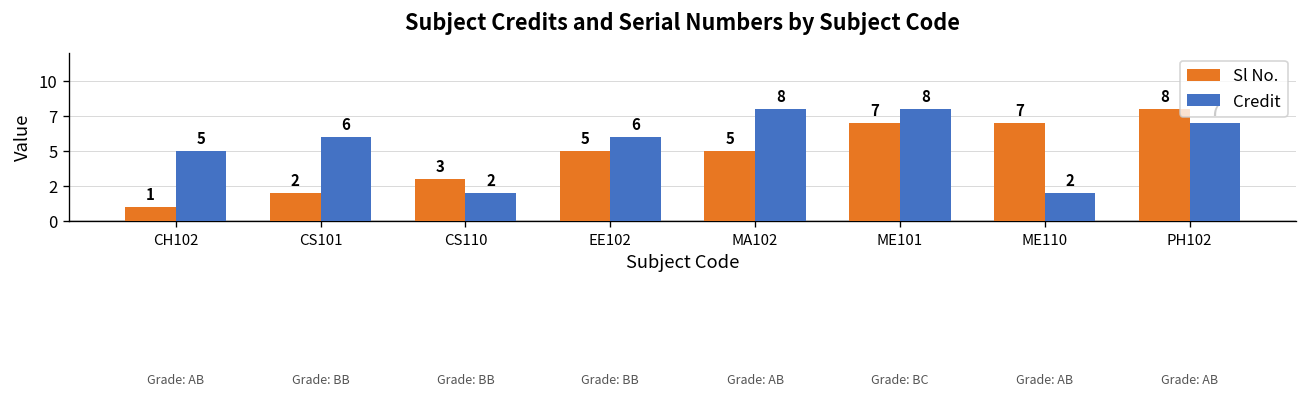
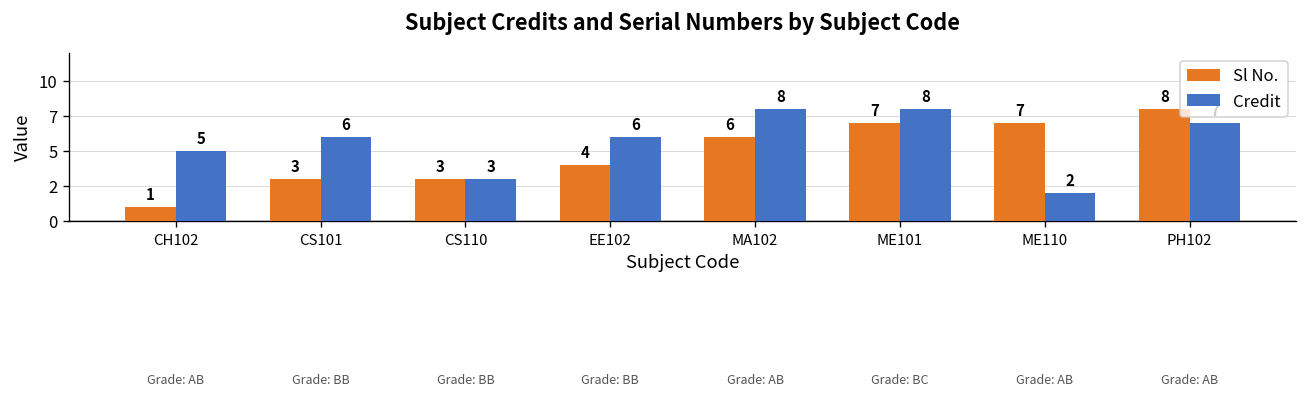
  {
    "Sl No.": {
      "CH102": 1,
-     "CS101": 2,
+     "CS101": 3,
      "CS110": 3,
-     "EE102": 5,
-     "MA102": 5,
+     "EE102": 4,
+     "MA102": 6,
      "ME101": 7,
      "ME110": 7,
      "PH102": 8
    },
    "Credit": {
      "CH102": 5,
      "CS101": 6,
-     "CS110": 2,
+     "CS110": 3,
      "EE102": 6,
      "MA102": 8,
      "ME101": 8,
      "ME110": 2
    }
  }
